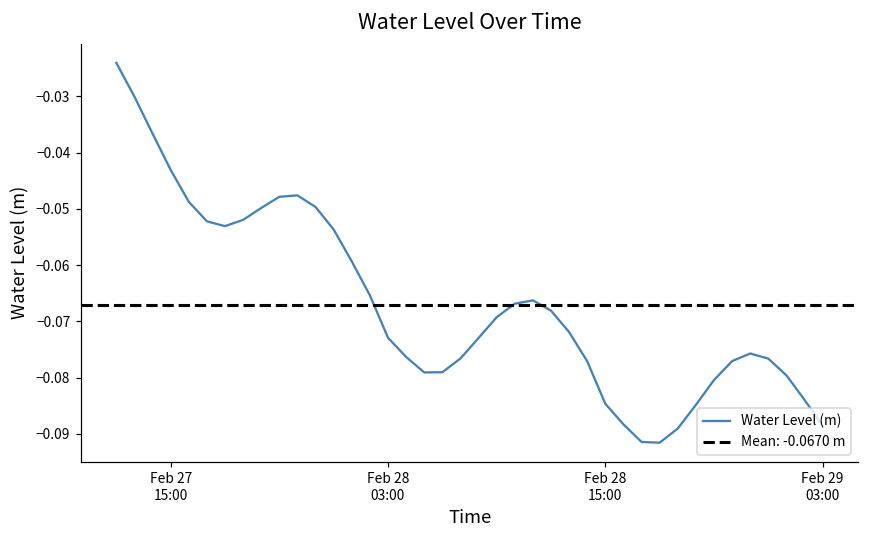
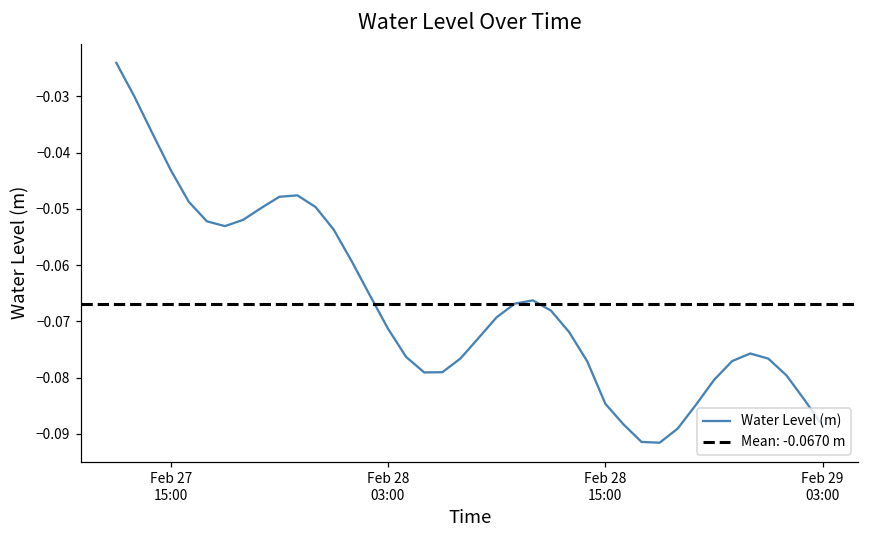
  {
    "Feb 27 15:00": -0.043,
-   "Feb 28 03:00": -0.073,
+   "Feb 28 03:00": -0.071,
    "Feb 28 15:00": -0.085
  }
